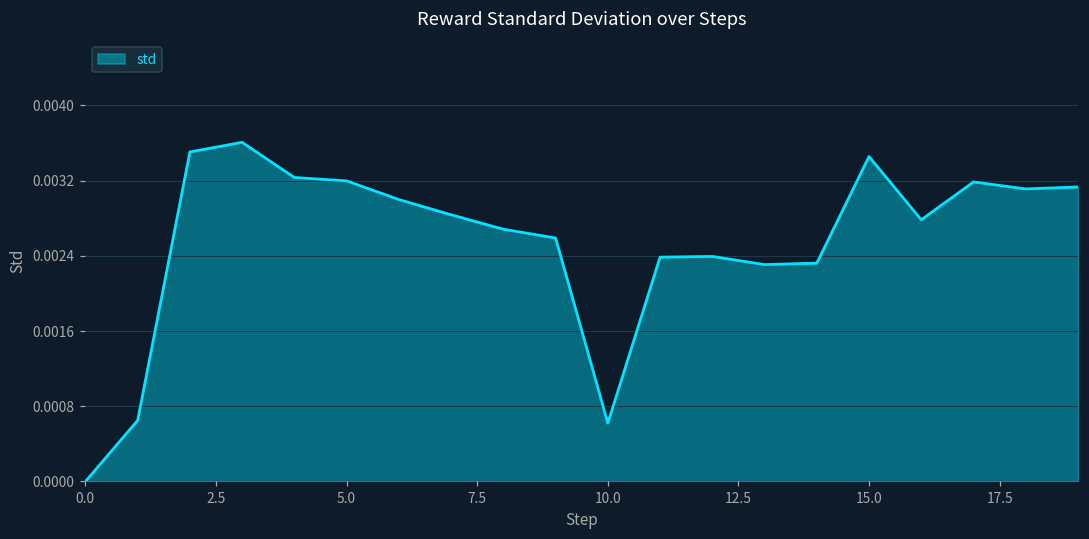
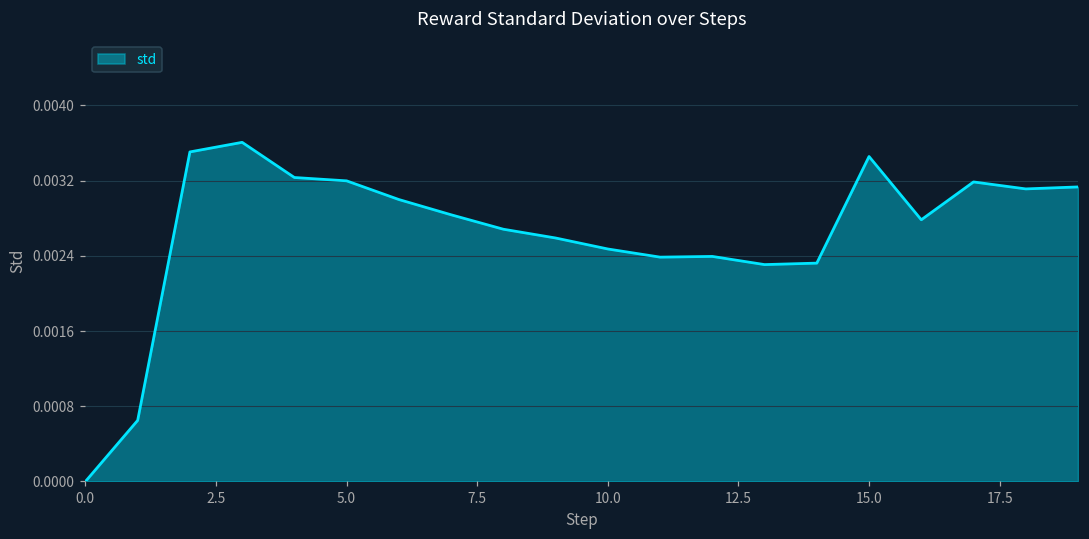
  {
    "0.0": 0.0000,
    "5.0": 0.0032,
-   "10.0": 0.0006,
+   "10.0": 0.0025,
    "15.0": 0.0035
  }
